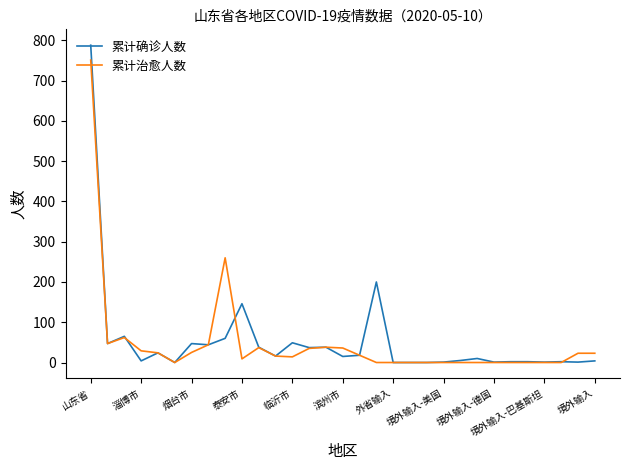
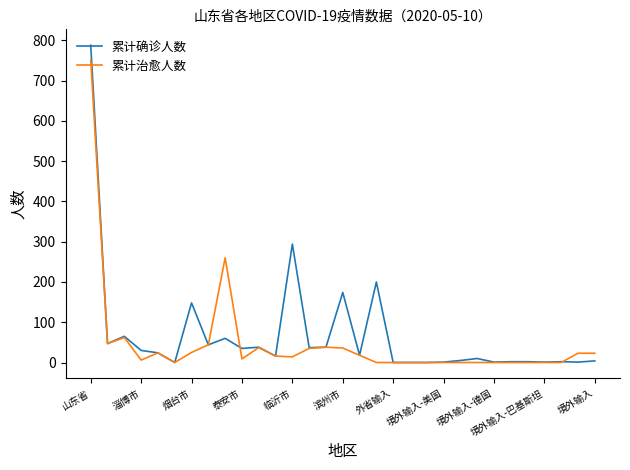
  {
    "累计确诊人数": {
      "山东省": 790,
-     "淄博市": 0,
-     "烟台市": 50,
-     "泰安市": 150,
-     "临沂市": 50,
-     "滨州市": 20,
+     "淄博市": 30,
+     "烟台市": 150,
+     "泰安市": 40,
+     "临沂市": 290,
+     "滨州市": 170,
      "境外输入": 0
    },
    "累计治愈人数": {
      "山东省": 750,
-     "淄博市": 30,
+     "淄博市": 10,
      "烟台市": 30,
      "泰安市": 10,
      "临沂市": 10,
      "滨州市": 40,
      "境外输入": 20
    }
  }
